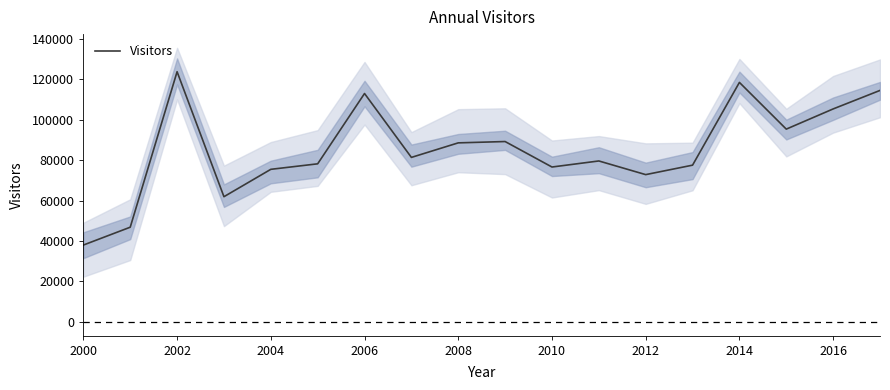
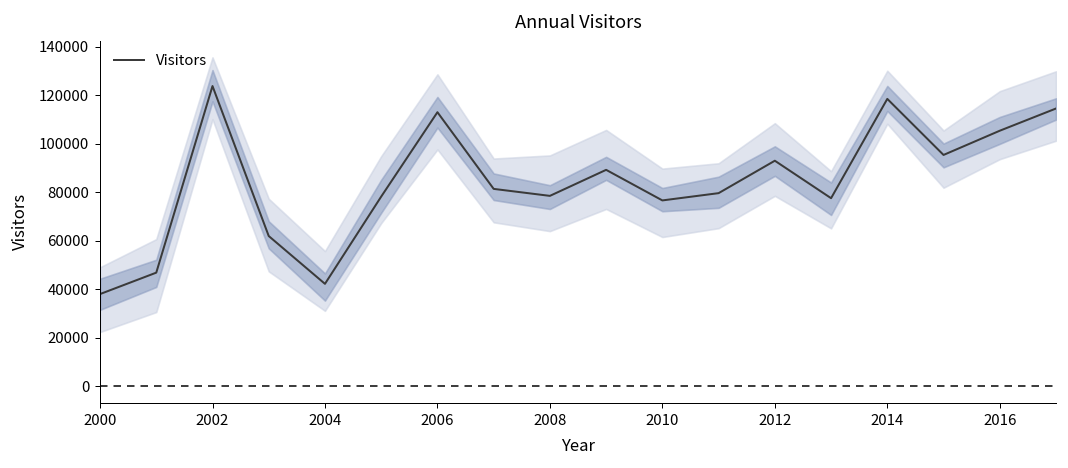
  {
    "Visitors": {
      "2000": 38000,
      "2002": 124000,
-     "2004": 75000,
+     "2004": 42000,
      "2006": 113000,
-     "2008": 89000,
+     "2008": 78000,
      "2010": 77000,
-     "2012": 73000,
+     "2012": 93000,
      "2014": 118000,
      "2016": 105000
    }
  }
